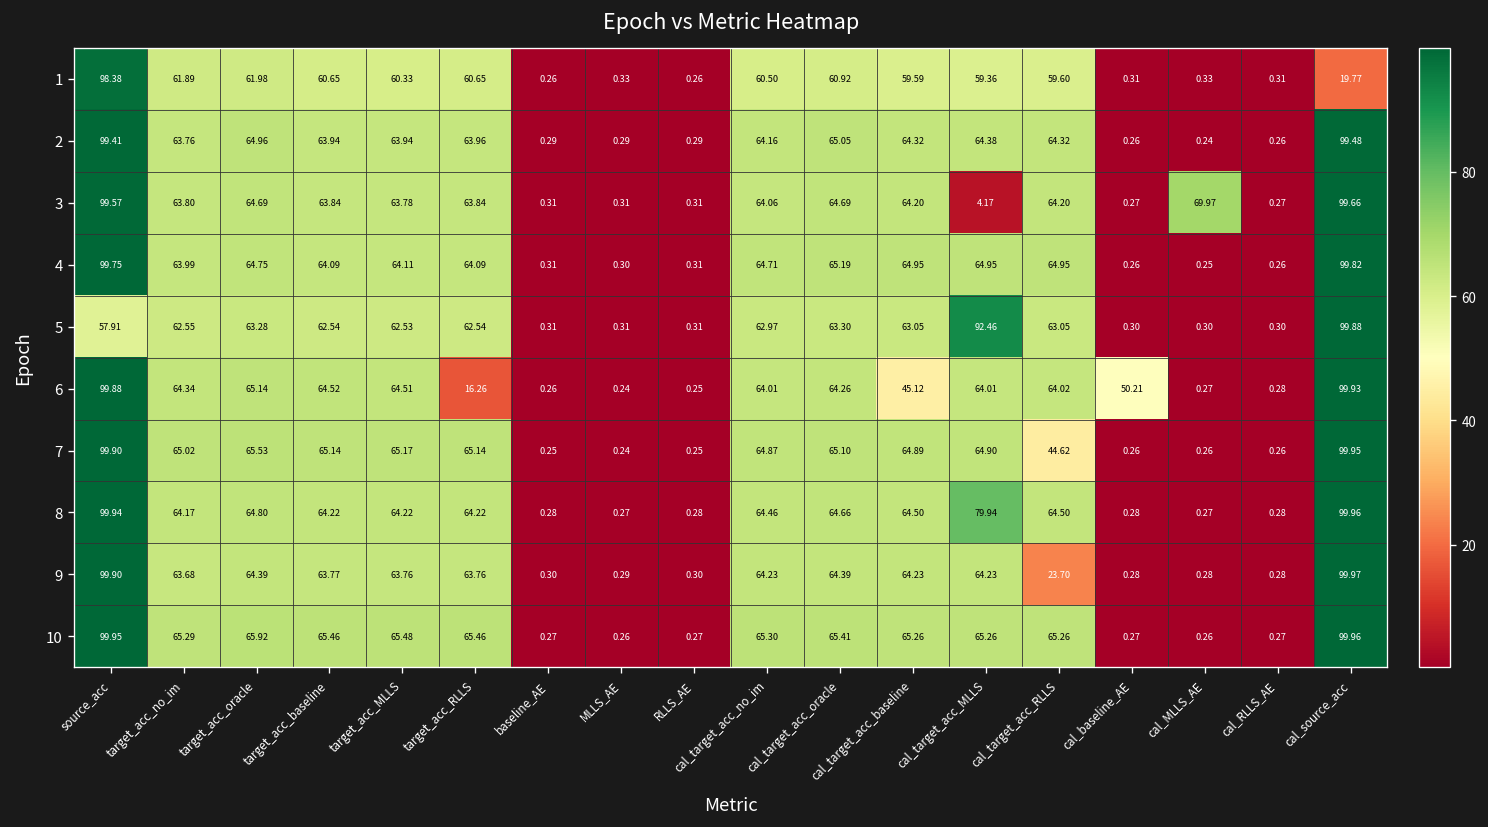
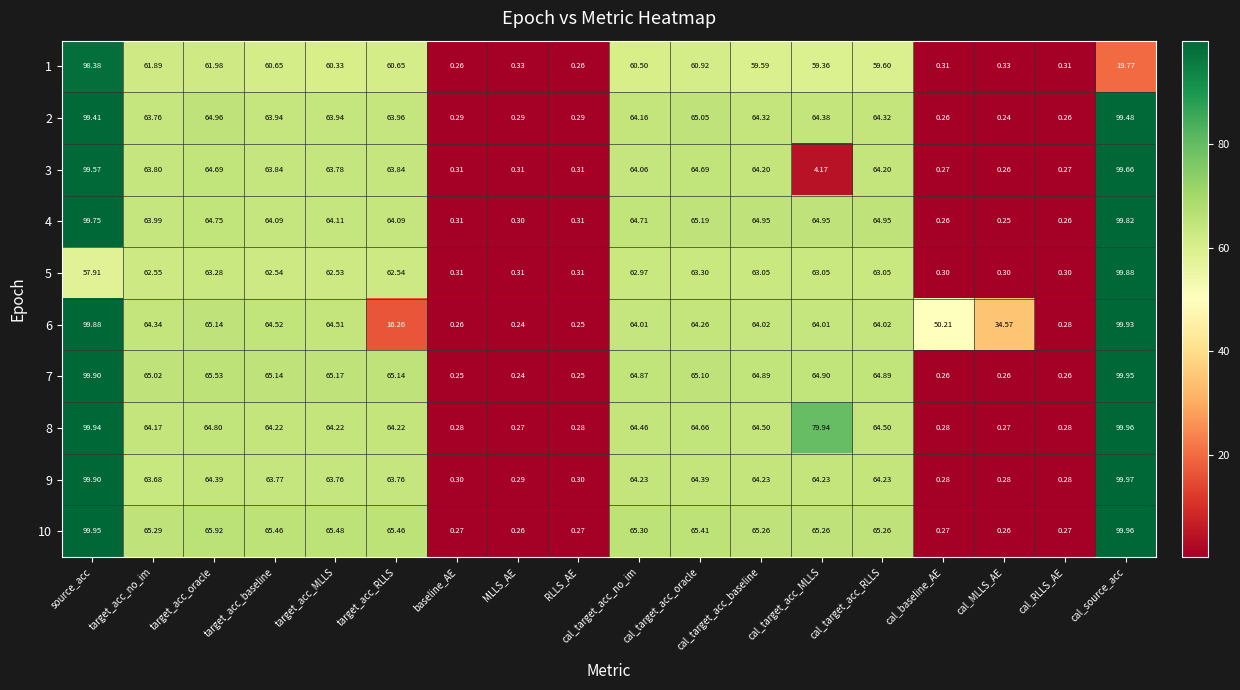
  {
    "1": {
      "source_acc": 98.38,
      "target_acc_no_im": 61.89,
      "target_acc_oracle": 61.98,
      "target_acc_baseline": 60.65,
      "target_acc_MLLS": 60.33,
      "target_acc_RLLS": 60.65,
      "baseline_AE": 0.26,
      "MLLS_AE": 0.33,
      "RLLS_AE": 0.26,
      "cal_target_acc_no_im": 60.50,
      "cal_target_acc_oracle": 60.92,
      "cal_target_acc_baseline": 59.59,
      "cal_target_acc_MLLS": 59.36,
      "cal_target_acc_RLLS": 59.60,
      "cal_baseline_AE": 0.31,
      "cal_MLLS_AE": 0.33,
      "cal_RLLS_AE": 0.31,
      "cal_source_acc": 19.77
    },
    "2": {
      "source_acc": 99.41,
      "target_acc_no_im": 63.76,
      "target_acc_oracle": 64.96,
      "target_acc_baseline": 63.94,
      "target_acc_MLLS": 63.94,
      "target_acc_RLLS": 63.96,
      "baseline_AE": 0.29,
      "MLLS_AE": 0.29,
      "RLLS_AE": 0.29,
      "cal_target_acc_no_im": 64.16,
      "cal_target_acc_oracle": 65.05,
      "cal_target_acc_baseline": 64.32,
      "cal_target_acc_MLLS": 64.38,
      "cal_target_acc_RLLS": 64.32,
      "cal_baseline_AE": 0.26,
      "cal_MLLS_AE": 0.24,
      "cal_RLLS_AE": 0.26,
      "cal_source_acc": 99.48
    },
    "3": {
      "source_acc": 99.57,
      "target_acc_no_im": 63.80,
      "target_acc_oracle": 64.69,
      "target_acc_baseline": 63.84,
      "target_acc_MLLS": 63.78,
      "target_acc_RLLS": 63.84,
      "baseline_AE": 0.31,
      "MLLS_AE": 0.31,
      "RLLS_AE": 0.31,
      "cal_target_acc_no_im": 64.06,
      "cal_target_acc_oracle": 64.69,
      "cal_target_acc_baseline": 64.20,
      "cal_target_acc_MLLS": 4.17,
      "cal_target_acc_RLLS": 64.20,
      "cal_baseline_AE": 0.27,
-     "cal_MLLS_AE": 69.97,
+     "cal_MLLS_AE": 0.26,
      "cal_RLLS_AE": 0.27,
      "cal_source_acc": 99.66
    },
    "4": {
      "source_acc": 99.75,
      "target_acc_no_im": 63.99,
      "target_acc_oracle": 64.75,
      "target_acc_baseline": 64.09,
      "target_acc_MLLS": 64.11,
      "target_acc_RLLS": 64.09,
      "baseline_AE": 0.31,
      "MLLS_AE": 0.30,
      "RLLS_AE": 0.31,
      "cal_target_acc_no_im": 64.71,
      "cal_target_acc_oracle": 65.19,
      "cal_target_acc_baseline": 64.95,
      "cal_target_acc_MLLS": 64.95,
      "cal_target_acc_RLLS": 64.95,
      "cal_baseline_AE": 0.26,
      "cal_MLLS_AE": 0.25,
      "cal_RLLS_AE": 0.26,
      "cal_source_acc": 99.82
    },
    "5": {
      "source_acc": 57.91,
      "target_acc_no_im": 62.55,
      "target_acc_oracle": 63.28,
      "target_acc_baseline": 62.54,
      "target_acc_MLLS": 62.53,
      "target_acc_RLLS": 62.54,
      "baseline_AE": 0.31,
      "MLLS_AE": 0.31,
      "RLLS_AE": 0.31,
      "cal_target_acc_no_im": 62.97,
      "cal_target_acc_oracle": 63.30,
      "cal_target_acc_baseline": 63.05,
-     "cal_target_acc_MLLS": 92.46,
+     "cal_target_acc_MLLS": 63.05,
      "cal_target_acc_RLLS": 63.05,
      "cal_baseline_AE": 0.30,
      "cal_MLLS_AE": 0.30,
      "cal_RLLS_AE": 0.30,
      "cal_source_acc": 99.88
    },
    "6": {
      "source_acc": 99.88,
      "target_acc_no_im": 64.34,
      "target_acc_oracle": 65.14,
      "target_acc_baseline": 64.52,
      "target_acc_MLLS": 64.51,
      "target_acc_RLLS": 16.26,
      "baseline_AE": 0.26,
      "MLLS_AE": 0.24,
      "RLLS_AE": 0.25,
      "cal_target_acc_no_im": 64.01,
      "cal_target_acc_oracle": 64.26,
-     "cal_target_acc_baseline": 45.12,
+     "cal_target_acc_baseline": 64.02,
      "cal_target_acc_MLLS": 64.01,
      "cal_target_acc_RLLS": 64.02,
      "cal_baseline_AE": 50.21,
-     "cal_MLLS_AE": 0.27,
+     "cal_MLLS_AE": 34.57,
      "cal_RLLS_AE": 0.28,
      "cal_source_acc": 99.93
    },
    "7": {
      "source_acc": 99.90,
      "target_acc_no_im": 65.02,
      "target_acc_oracle": 65.53,
      "target_acc_baseline": 65.14,
      "target_acc_MLLS": 65.17,
      "target_acc_RLLS": 65.14,
      "baseline_AE": 0.25,
      "MLLS_AE": 0.24,
      "RLLS_AE": 0.25,
      "cal_target_acc_no_im": 64.87,
      "cal_target_acc_oracle": 65.10,
      "cal_target_acc_baseline": 64.89,
      "cal_target_acc_MLLS": 64.90,
-     "cal_target_acc_RLLS": 44.62,
+     "cal_target_acc_RLLS": 64.89,
      "cal_baseline_AE": 0.26,
      "cal_MLLS_AE": 0.26,
      "cal_RLLS_AE": 0.26,
      "cal_source_acc": 99.95
    },
    "8": {
      "source_acc": 99.94,
      "target_acc_no_im": 64.17,
      "target_acc_oracle": 64.80,
      "target_acc_baseline": 64.22,
      "target_acc_MLLS": 64.22,
      "target_acc_RLLS": 64.22,
      "baseline_AE": 0.28,
      "MLLS_AE": 0.27,
      "RLLS_AE": 0.28,
      "cal_target_acc_no_im": 64.46,
      "cal_target_acc_oracle": 64.66,
      "cal_target_acc_baseline": 64.50,
      "cal_target_acc_MLLS": 79.94,
      "cal_target_acc_RLLS": 64.50,
      "cal_baseline_AE": 0.28,
      "cal_MLLS_AE": 0.27,
      "cal_RLLS_AE": 0.28,
      "cal_source_acc": 99.96
    },
    "9": {
      "source_acc": 99.90,
      "target_acc_no_im": 63.68,
      "target_acc_oracle": 64.39,
      "target_acc_baseline": 63.77,
      "target_acc_MLLS": 63.76,
      "target_acc_RLLS": 63.76,
      "baseline_AE": 0.30,
      "MLLS_AE": 0.29,
      "RLLS_AE": 0.30,
      "cal_target_acc_no_im": 64.23,
      "cal_target_acc_oracle": 64.39,
      "cal_target_acc_baseline": 64.23,
      "cal_target_acc_MLLS": 64.23,
-     "cal_target_acc_RLLS": 23.70,
+     "cal_target_acc_RLLS": 64.23,
      "cal_baseline_AE": 0.28,
      "cal_MLLS_AE": 0.28,
      "cal_RLLS_AE": 0.28,
      "cal_source_acc": 99.97
    },
    "10": {
      "source_acc": 99.95,
      "target_acc_no_im": 65.29,
      "target_acc_oracle": 65.92,
      "target_acc_baseline": 65.46,
      "target_acc_MLLS": 65.48,
      "target_acc_RLLS": 65.46,
      "baseline_AE": 0.27,
      "MLLS_AE": 0.26,
      "RLLS_AE": 0.27,
      "cal_target_acc_no_im": 65.30,
      "cal_target_acc_oracle": 65.41,
      "cal_target_acc_baseline": 65.26,
      "cal_target_acc_MLLS": 65.26,
      "cal_target_acc_RLLS": 65.26,
      "cal_baseline_AE": 0.27,
      "cal_MLLS_AE": 0.26,
      "cal_RLLS_AE": 0.27,
      "cal_source_acc": 99.96
    }
  }
